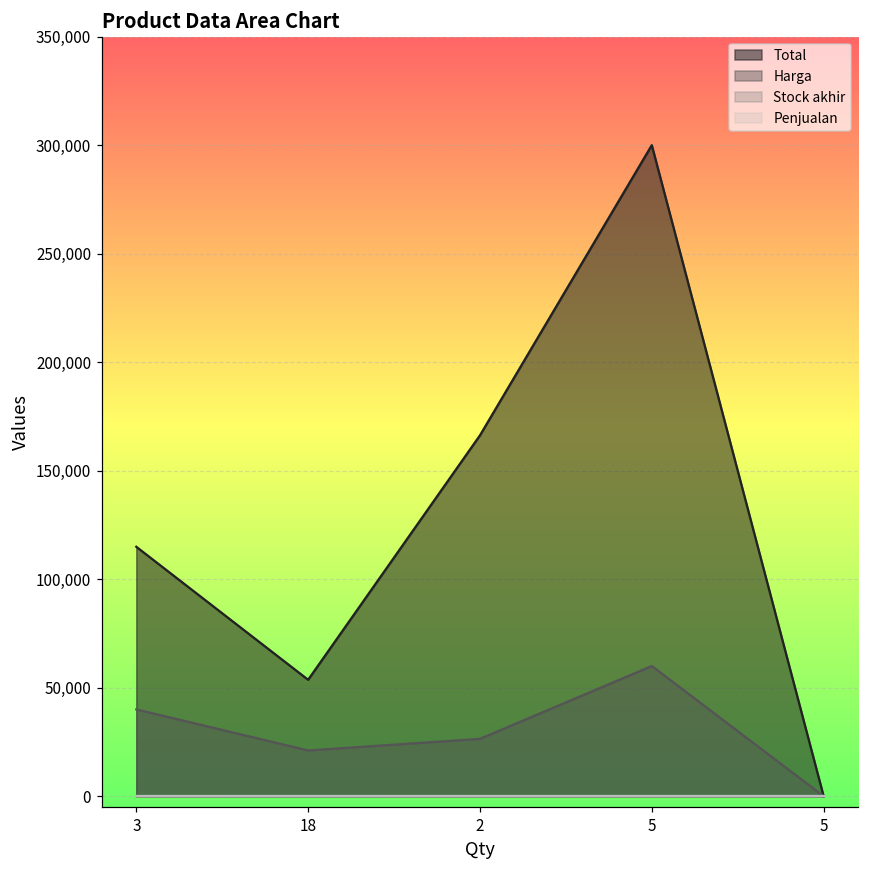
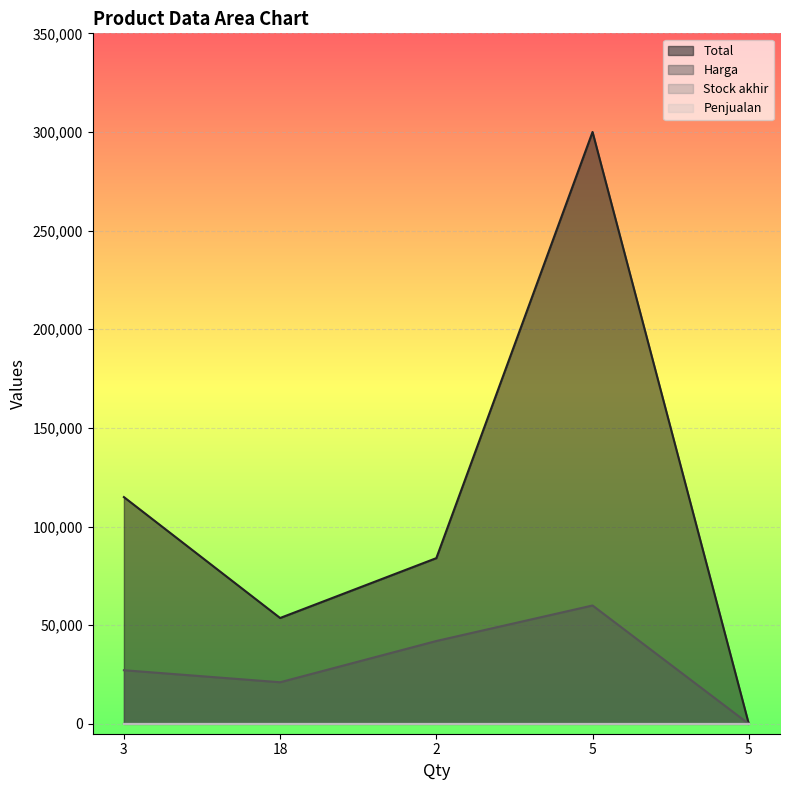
  {
    "Total": {
      "3": "115,000",
      "18": "54,000",
-     "2": "166,000"
+     "2": "84,000"
    },
    "Harga": {
-     "3": "40,000",
+     "3": "27,000",
      "18": "21,000",
-     "2": "26,000"
+     "2": "42,000"
    },
    "Penjualan": {
      "3": "0",
      "18": "0",
      "2": "0"
    }
  }
